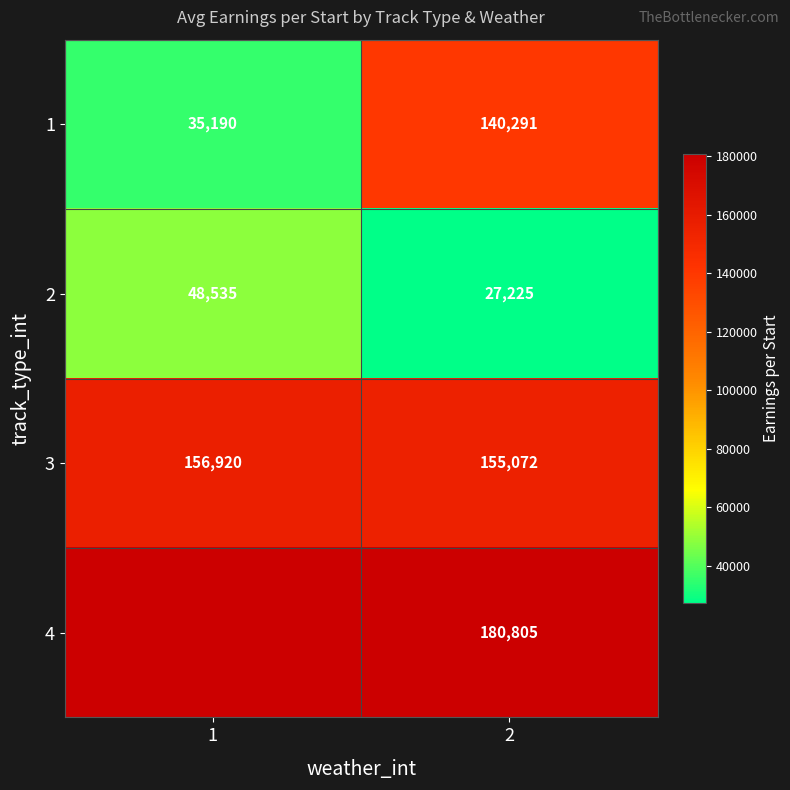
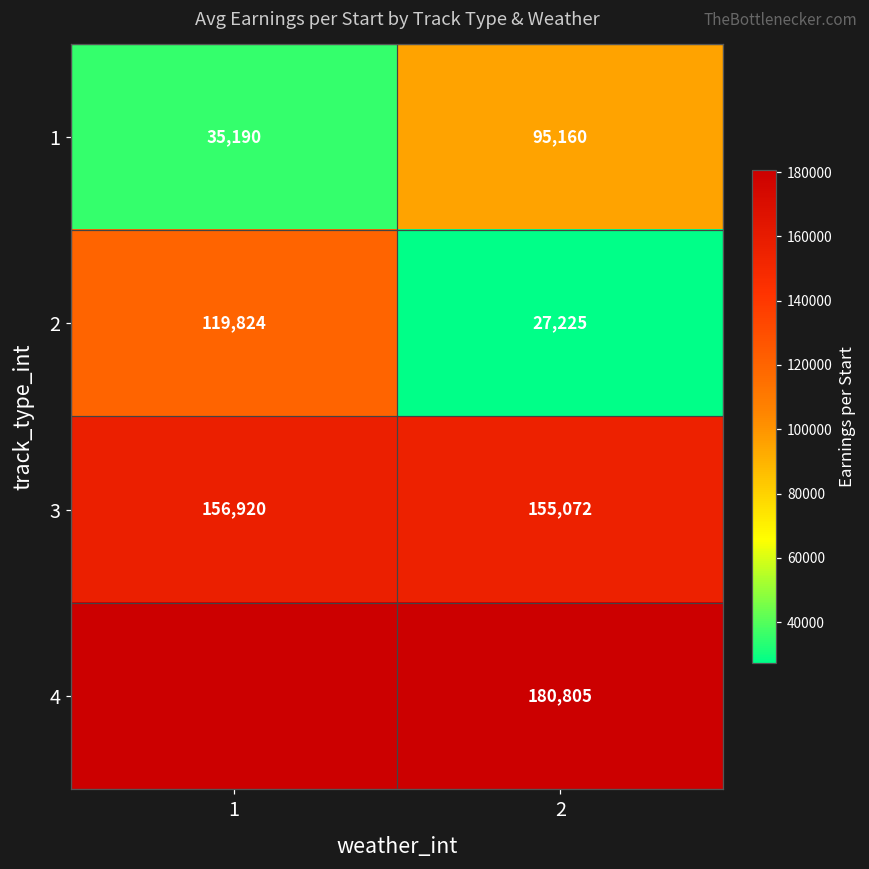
  {
    "1": {
      "1": "35,190",
-     "2": "140,291"
+     "2": "95,160"
    },
    "2": {
-     "1": "48,535",
+     "1": "119,824",
      "2": "27,225"
    },
    "3": {
      "1": "156,920",
      "2": "155,072"
    },
    "4": {
      "2": "180,805"
    }
  }
